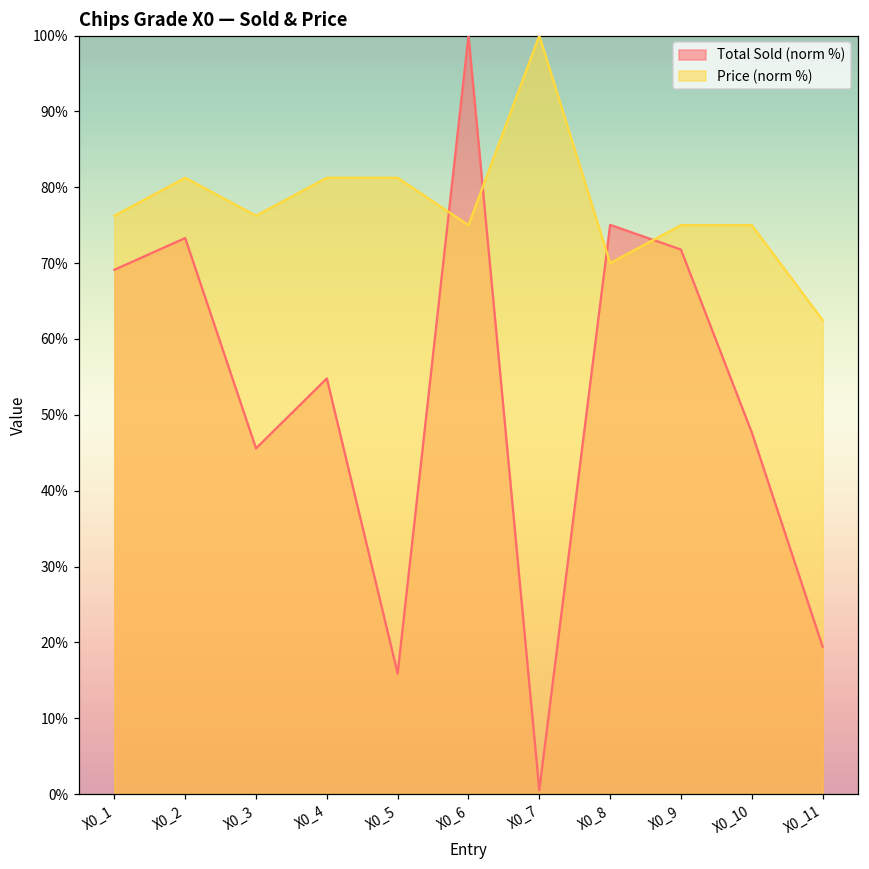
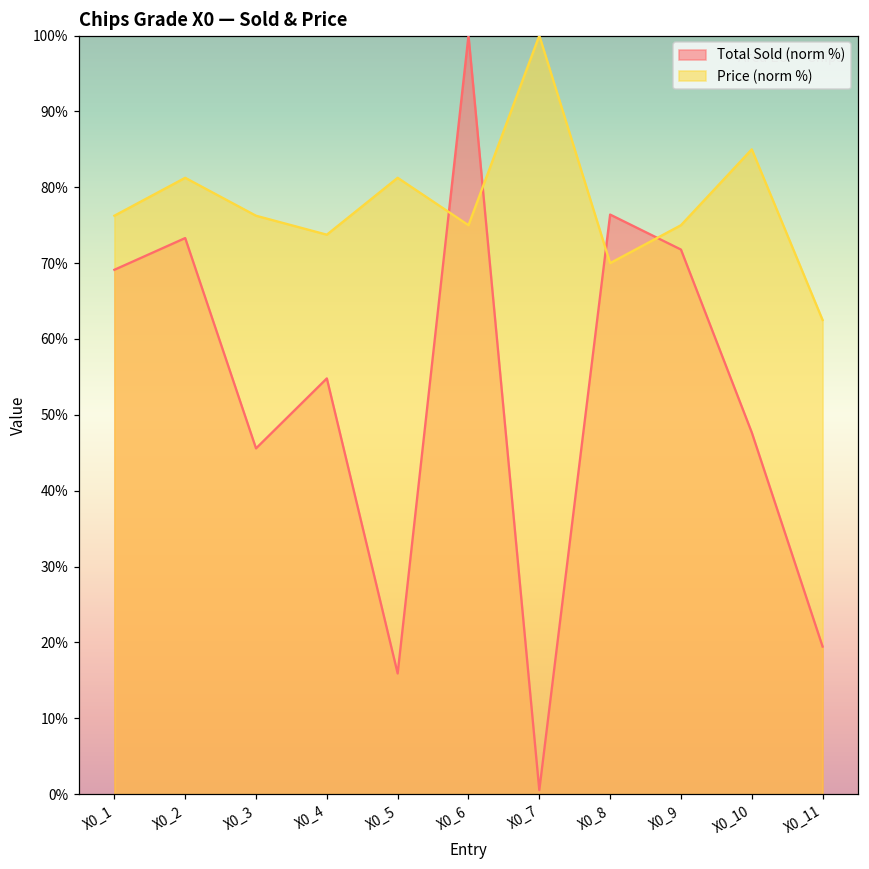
  {
    "Total Sold (norm %)": {
      "X0_1": "69%",
      "X0_2": "73%",
      "X0_3": "46%",
      "X0_4": "55%",
      "X0_5": "16%",
      "X0_6": "100%",
      "X0_7": "1%",
-     "X0_8": "75%",
+     "X0_8": "76%",
      "X0_9": "72%",
      "X0_10": "48%",
      "X0_11": "19%"
    },
    "Price (norm %)": {
      "X0_1": "76%",
      "X0_2": "81%",
      "X0_3": "76%",
-     "X0_4": "81%",
+     "X0_4": "74%",
      "X0_5": "81%",
      "X0_6": "75%",
      "X0_7": "100%",
      "X0_8": "70%",
      "X0_9": "75%",
-     "X0_10": "75%",
+     "X0_10": "85%",
      "X0_11": "63%"
    }
  }
